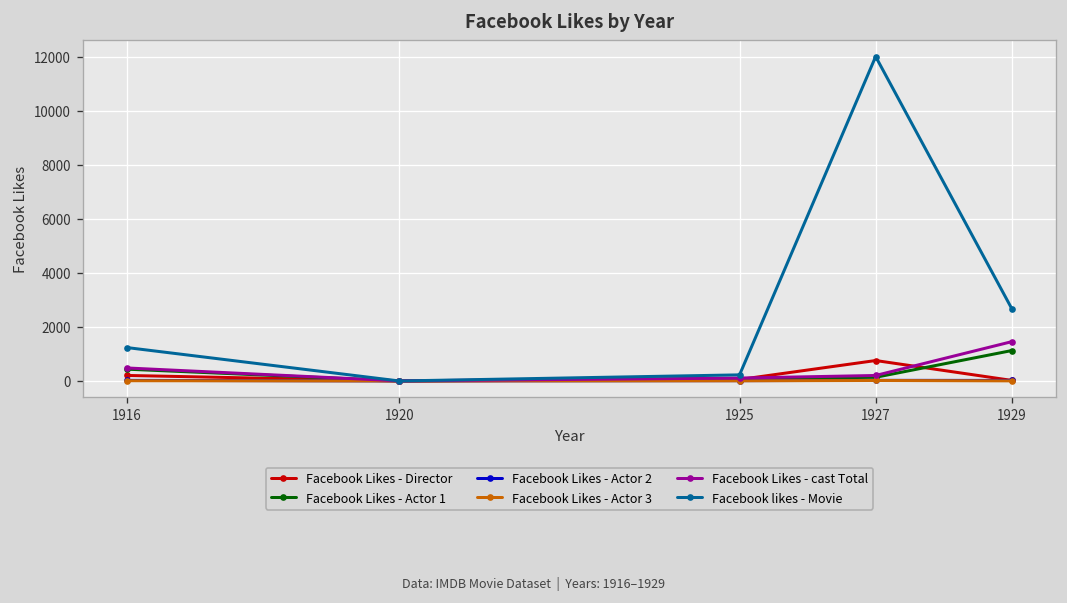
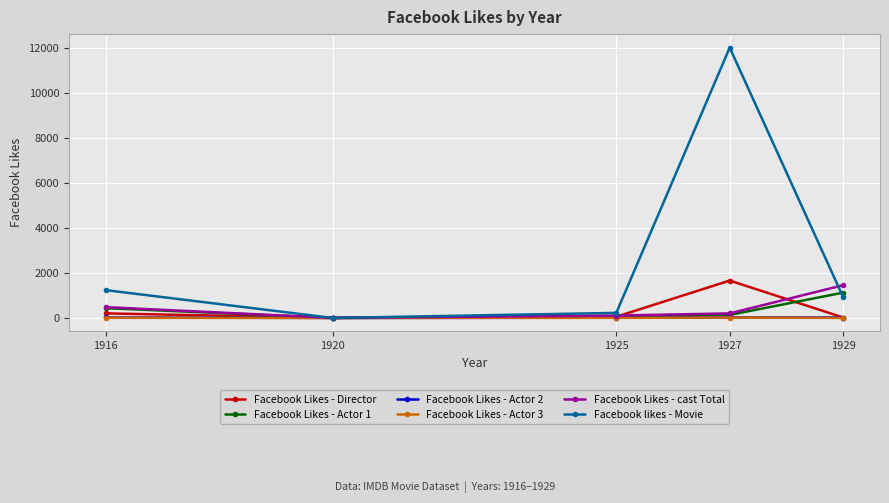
  {
    "Facebook Likes - Director": {
      "1916": 200,
-     "1927": 800
+     "1927": 1700
    },
    "Facebook Likes - Actor 1": {
      "1929": 1100
    },
    "Facebook Likes - Actor 3": {
      "1916": 0,
      "1927": 0
    },
    "Facebook Likes - cast Total": {
      "1929": 1500
    },
    "Facebook likes - Movie": {
      "1916": 1200,
      "1925": 200,
      "1927": 12000,
-     "1929": 2700
+     "1929": 900
    }
  }
